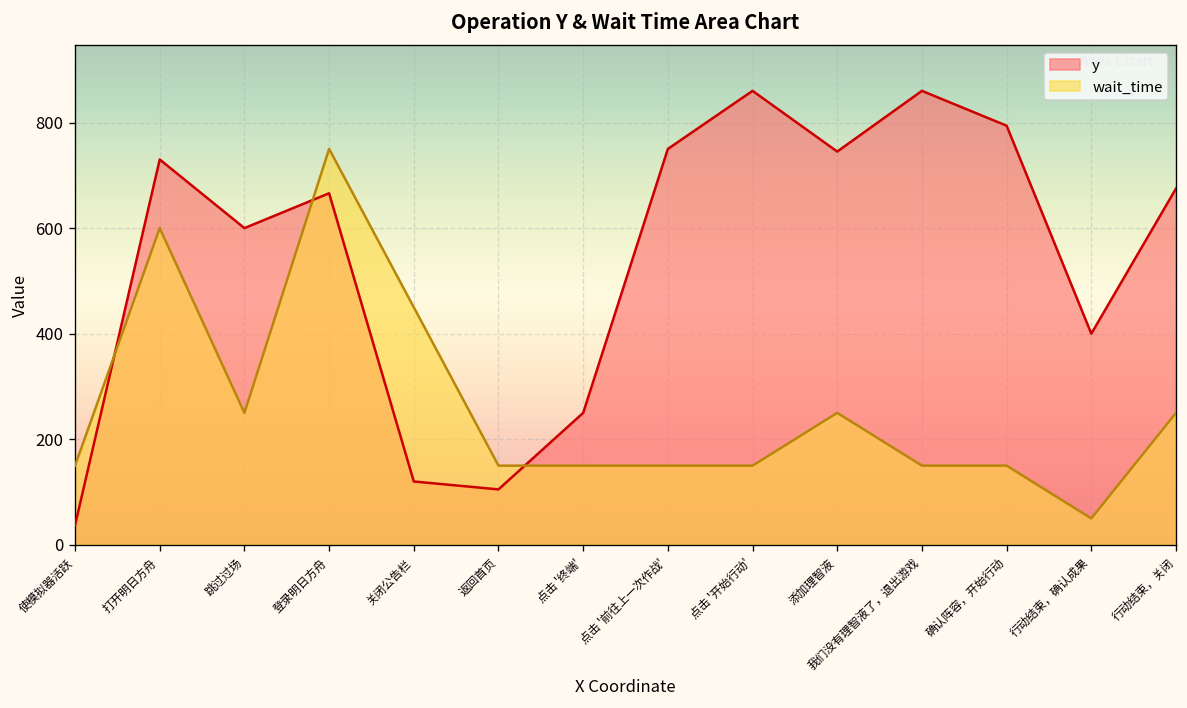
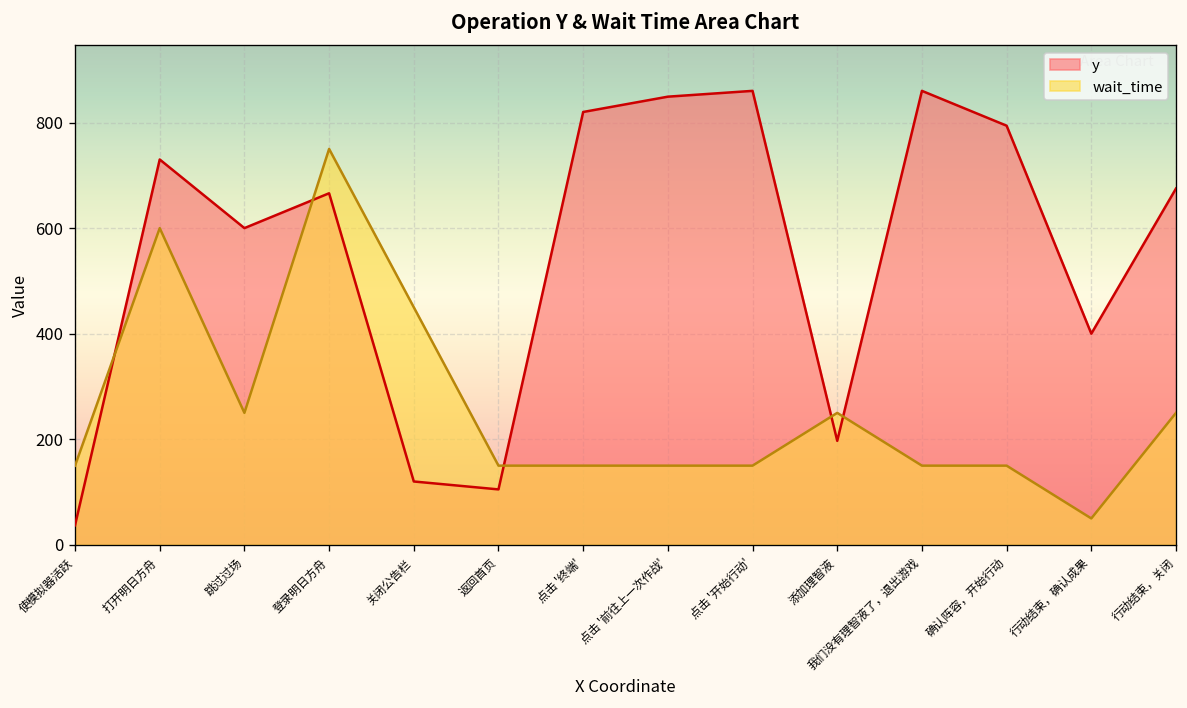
  {
    "y": {
      "使模拟器活跃": 40,
      "打开明日方舟": 730,
      "跳过过场": 600,
      "登录明日方舟": 670,
      "关闭公告栏": 120,
      "返回首页": 110,
-     "点击 '终端'": 250,
-     "点击 '前往上一次作战'": 750,
+     "点击 '终端'": 820,
+     "点击 '前往上一次作战'": 850,
      "点击 '开始行动'": 860,
-     "添加理智液": 750,
+     "添加理智液": 200,
      "我们没有理智液了，退出游戏": 860,
      "确认阵容，开始行动": 790,
      "行动结束，确认成果": 400,
      "行动结束，关闭": 680
    },
    "wait_time": {
      "使模拟器活跃": 150,
      "打开明日方舟": 600,
      "跳过过场": 250,
      "登录明日方舟": 750,
      "关闭公告栏": 450,
      "返回首页": 150,
      "点击 '终端'": 150,
      "点击 '前往上一次作战'": 150,
      "点击 '开始行动'": 150,
      "添加理智液": 250,
      "我们没有理智液了，退出游戏": 150,
      "确认阵容，开始行动": 150,
      "行动结束，确认成果": 50,
      "行动结束，关闭": 250
    }
  }
